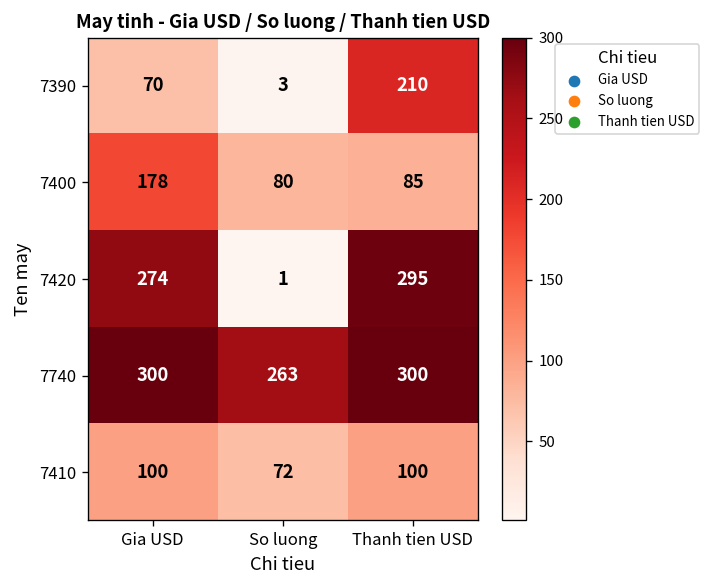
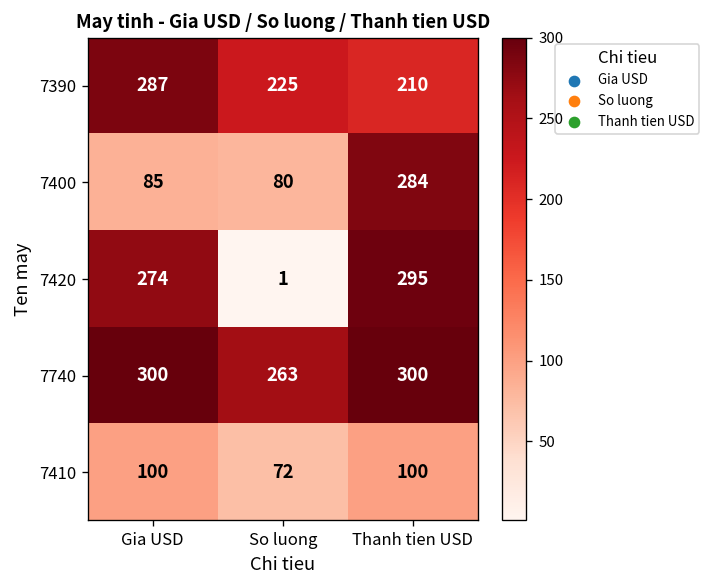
  {
    "7390": {
-     "Gia USD": 70,
-     "So luong": 3,
+     "Gia USD": 287,
+     "So luong": 225,
      "Thanh tien USD": 210
    },
    "7400": {
-     "Gia USD": 178,
+     "Gia USD": 85,
      "So luong": 80,
-     "Thanh tien USD": 85
+     "Thanh tien USD": 284
    },
    "7420": {
      "Gia USD": 274,
      "So luong": 1,
      "Thanh tien USD": 295
    },
    "7740": {
      "Gia USD": 300,
      "So luong": 263,
      "Thanh tien USD": 300
    },
    "7410": {
      "Gia USD": 100,
      "So luong": 72,
      "Thanh tien USD": 100
    }
  }
